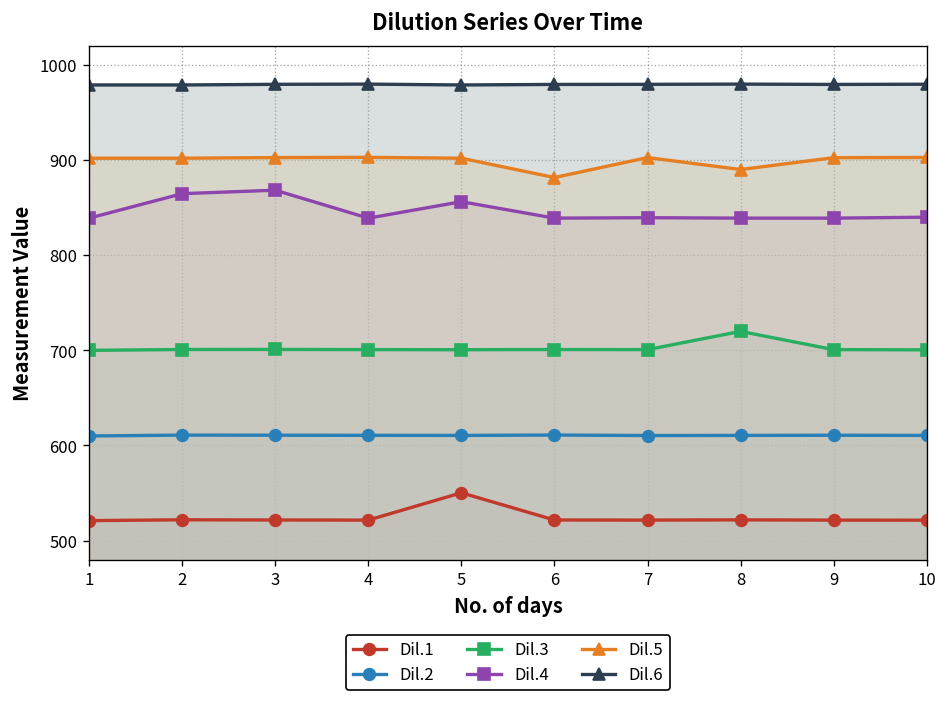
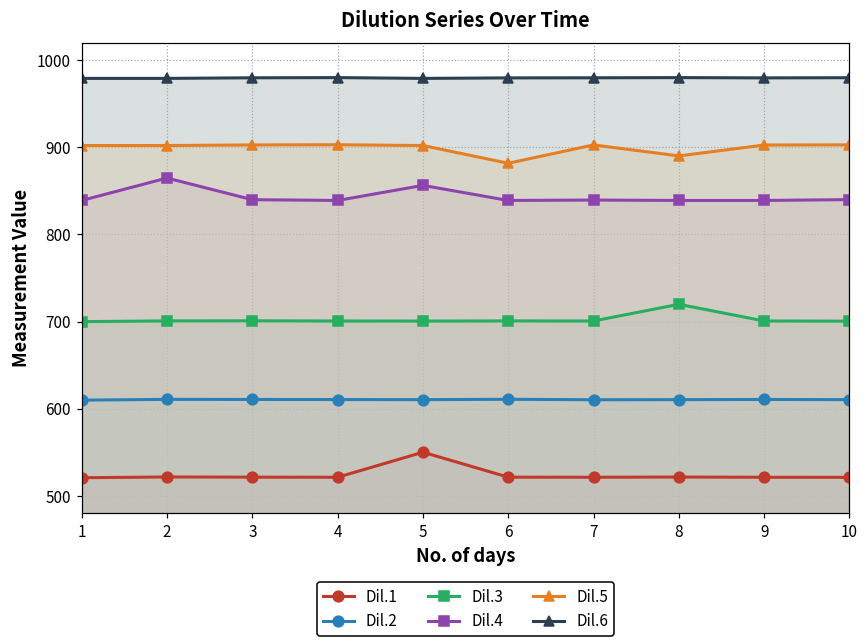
  {
    "Dil.1": {
      "1": 520,
      "2": 520,
      "3": 520,
      "4": 520,
      "5": 550,
      "6": 520,
      "7": 520,
      "8": 520,
      "9": 520,
      "10": 520
    },
    "Dil.3": {
      "1": 700,
      "2": 700,
      "3": 700,
      "4": 700,
      "5": 700,
      "6": 700,
      "7": 700,
      "8": 720,
      "9": 700,
      "10": 700
    },
    "Dil.4": {
      "1": 840,
      "2": 860,
-     "3": 870,
+     "3": 840,
      "4": 840,
      "5": 860,
      "6": 840,
      "7": 840,
      "8": 840,
      "9": 840,
      "10": 840
    },
    "Dil.5": {
      "1": 900,
      "2": 900,
      "3": 900,
      "4": 900,
      "5": 900,
      "6": 880,
      "7": 900,
      "8": 890,
      "9": 900,
      "10": 900
    },
    "Dil.6": {
      "1": 980,
      "2": 980,
      "3": 980,
      "4": 980,
      "5": 980,
      "6": 980,
      "7": 980,
      "8": 980,
      "9": 980,
      "10": 980
    }
  }
